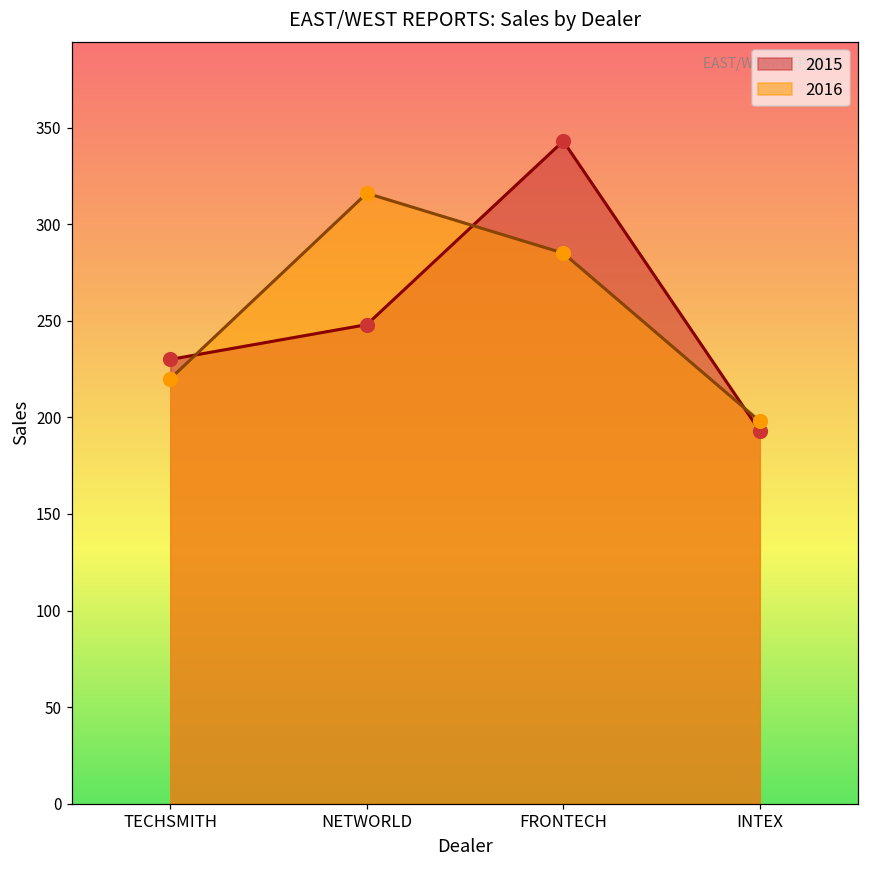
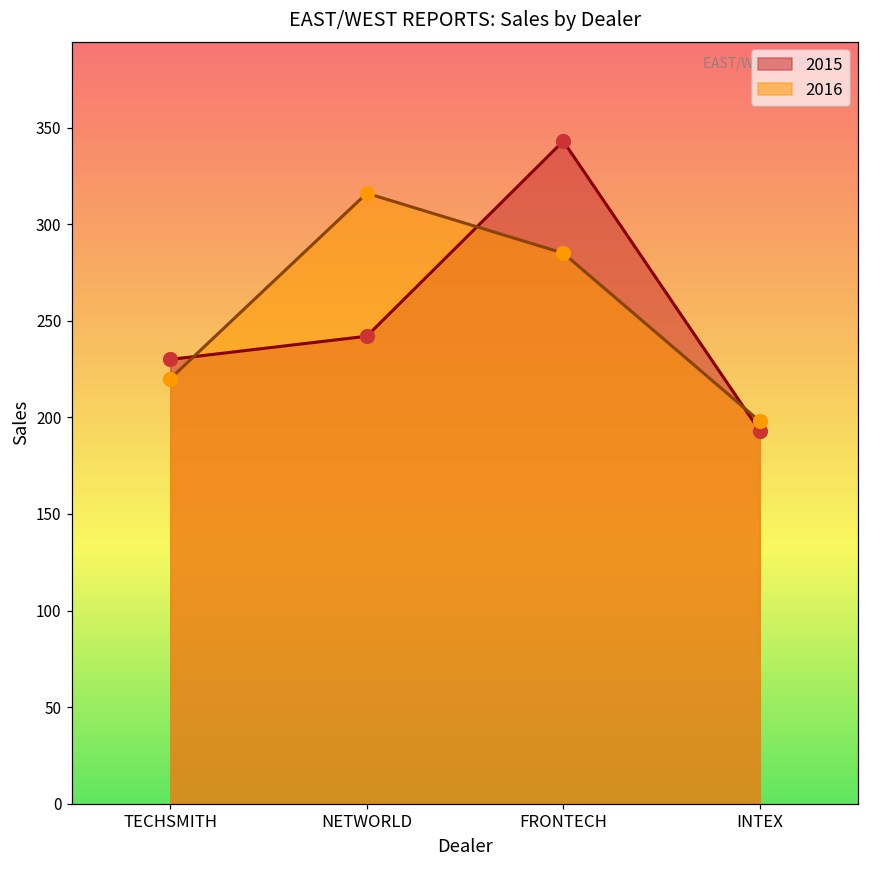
  {
    "2015": {
      "TECHSMITH": 230,
-     "NETWORLD": 248,
+     "NETWORLD": 242,
      "FRONTECH": 343,
      "INTEX": 193
    },
    "2016": {
      "TECHSMITH": 220,
      "NETWORLD": 316,
      "FRONTECH": 285,
      "INTEX": 198
    }
  }
